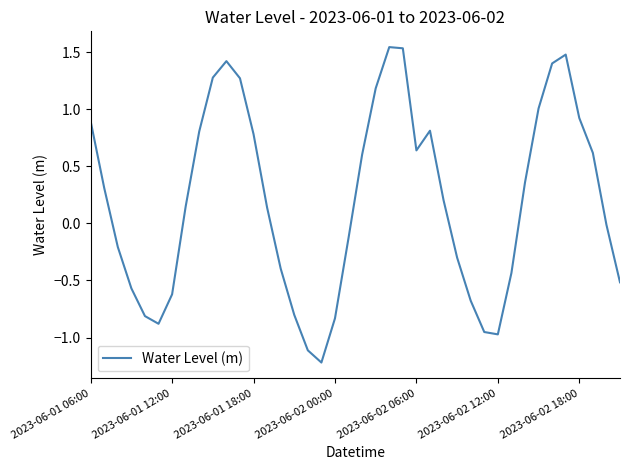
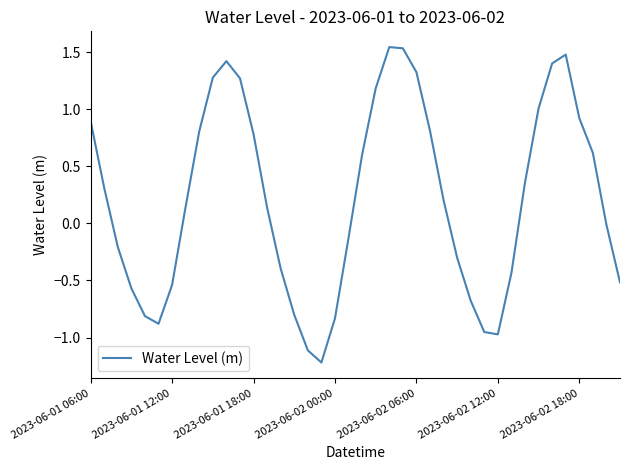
  {
    "2023-06-01 06:00": 0.89,
-   "2023-06-01 12:00": -0.62,
+   "2023-06-01 12:00": -0.54,
    "2023-06-01 18:00": 0.78,
    "2023-06-02 00:00": -0.83,
-   "2023-06-02 06:00": 0.64,
+   "2023-06-02 06:00": 1.33,
    "2023-06-02 12:00": -0.97,
    "2023-06-02 18:00": 0.92
  }
